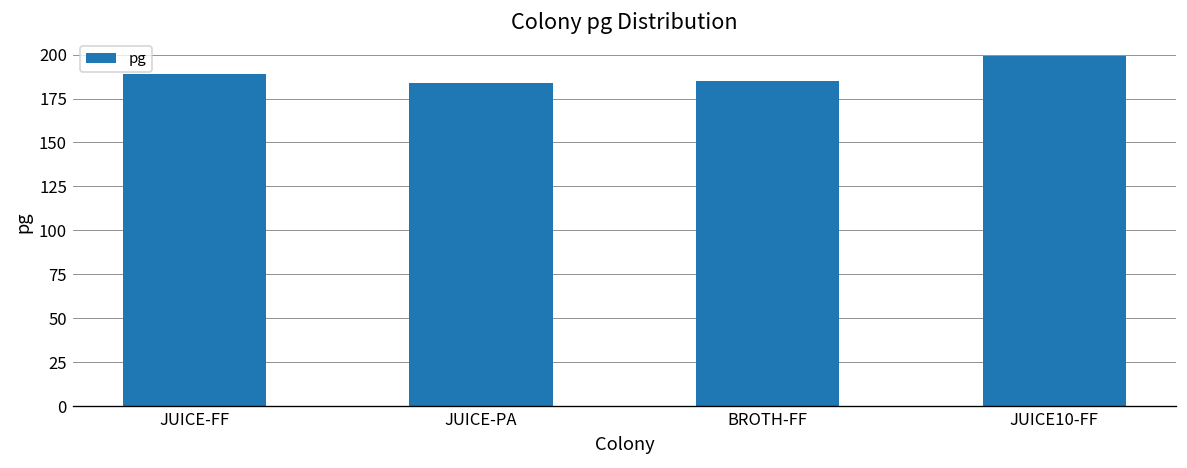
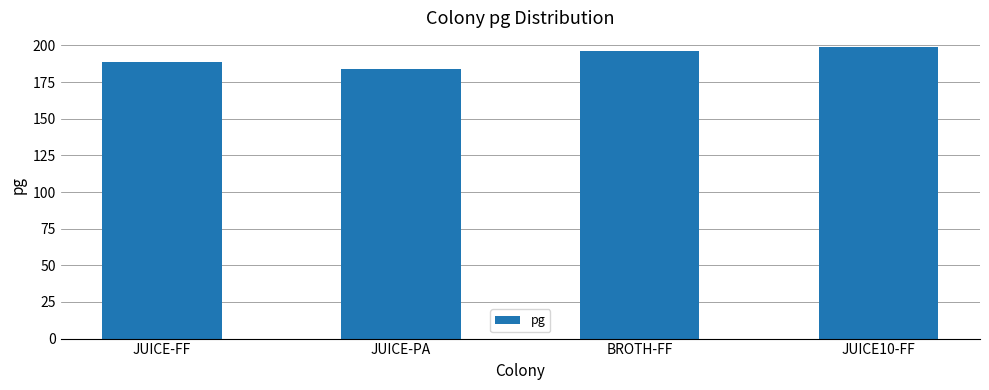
  {
    "JUICE-FF": 189,
    "JUICE-PA": 184,
-   "BROTH-FF": 185,
+   "BROTH-FF": 196,
    "JUICE10-FF": 199
  }
